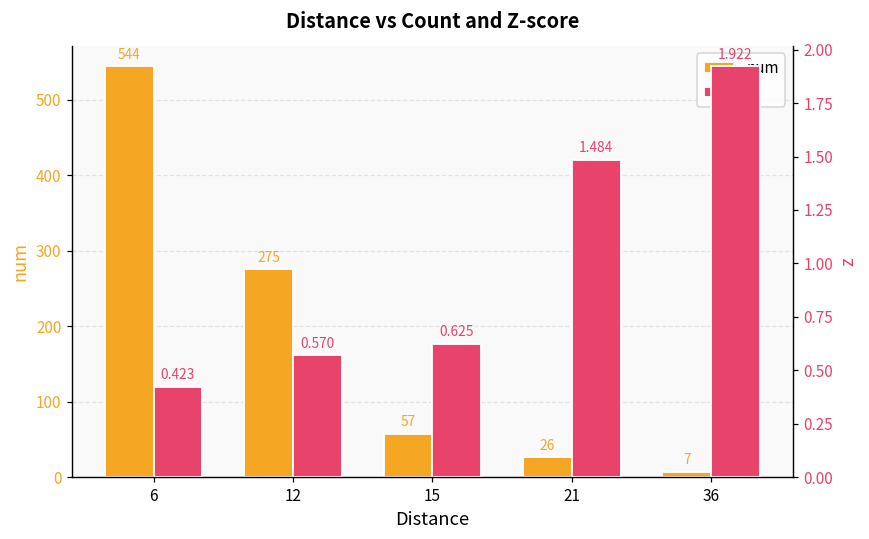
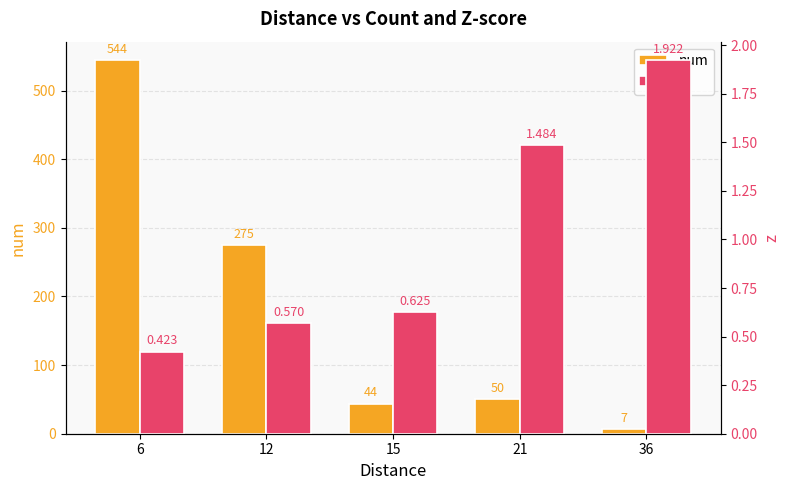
  {
    "num": {
      "6": 544,
      "12": 275,
-     "15": 57,
-     "21": 26,
+     "15": 44,
+     "21": 50,
      "36": 7
    }
  }
